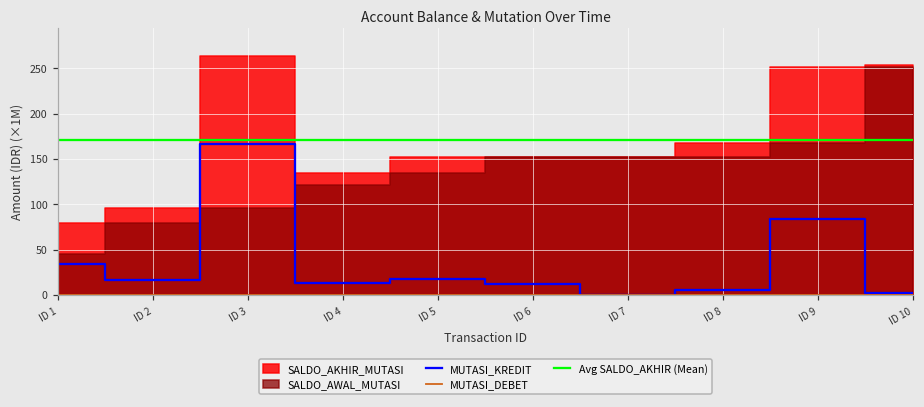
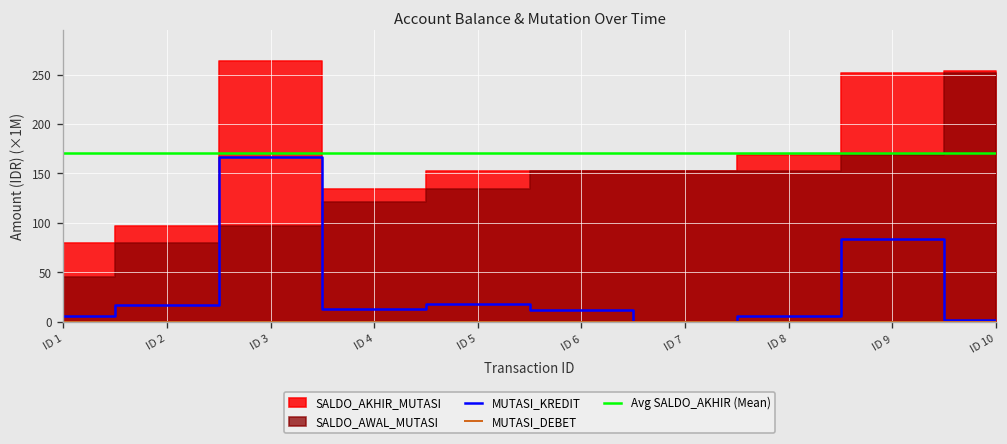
  {
    "MUTASI_KREDIT": {
-     "ID 1": 30,
+     "ID 1": 10,
      "ID 2": 20,
      "ID 3": 170,
      "ID 4": 10,
      "ID 5": 20,
      "ID 6": 10,
      "ID 8": 10,
      "ID 9": 80
    },
    "MUTASI_DEBET": {
      "ID 1": 0,
      "ID 2": 0,
      "ID 3": 0,
      "ID 4": 0,
      "ID 5": 0,
      "ID 6": 0,
      "ID 8": 0,
      "ID 9": 0
    }
  }
